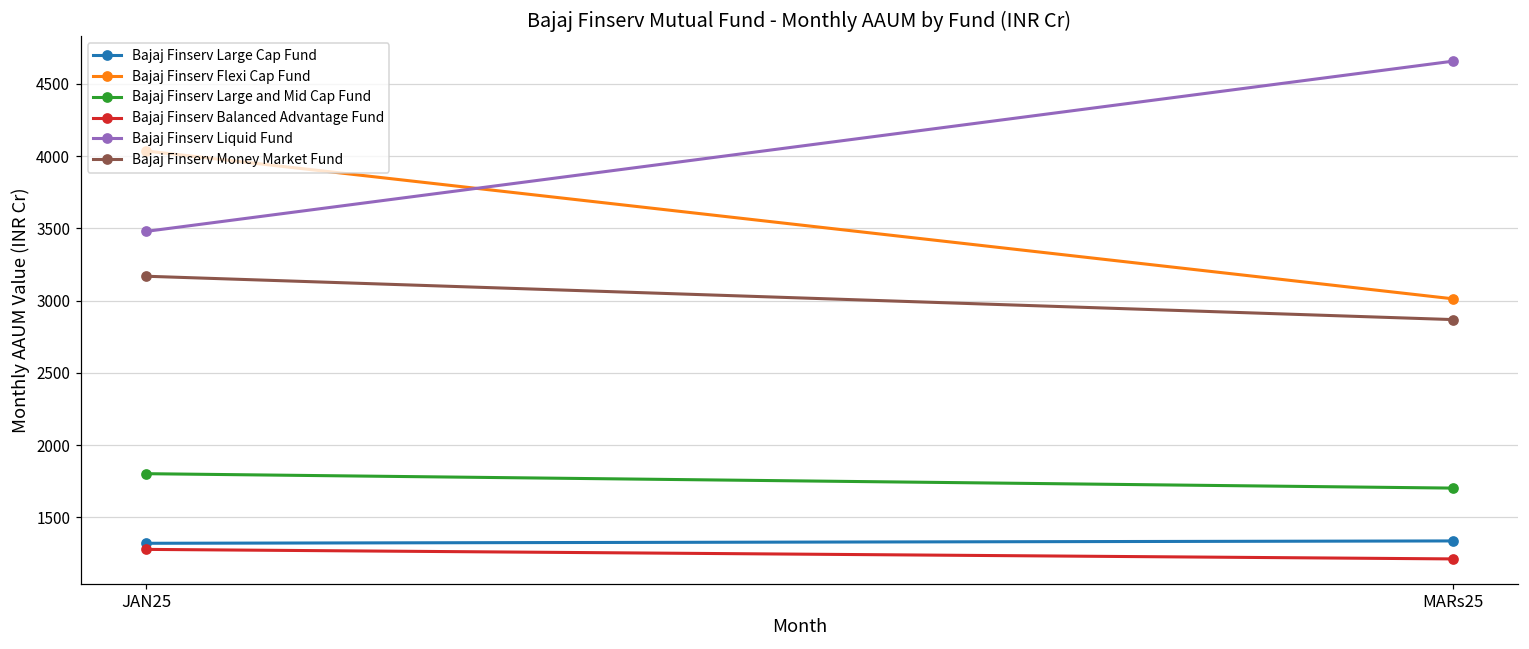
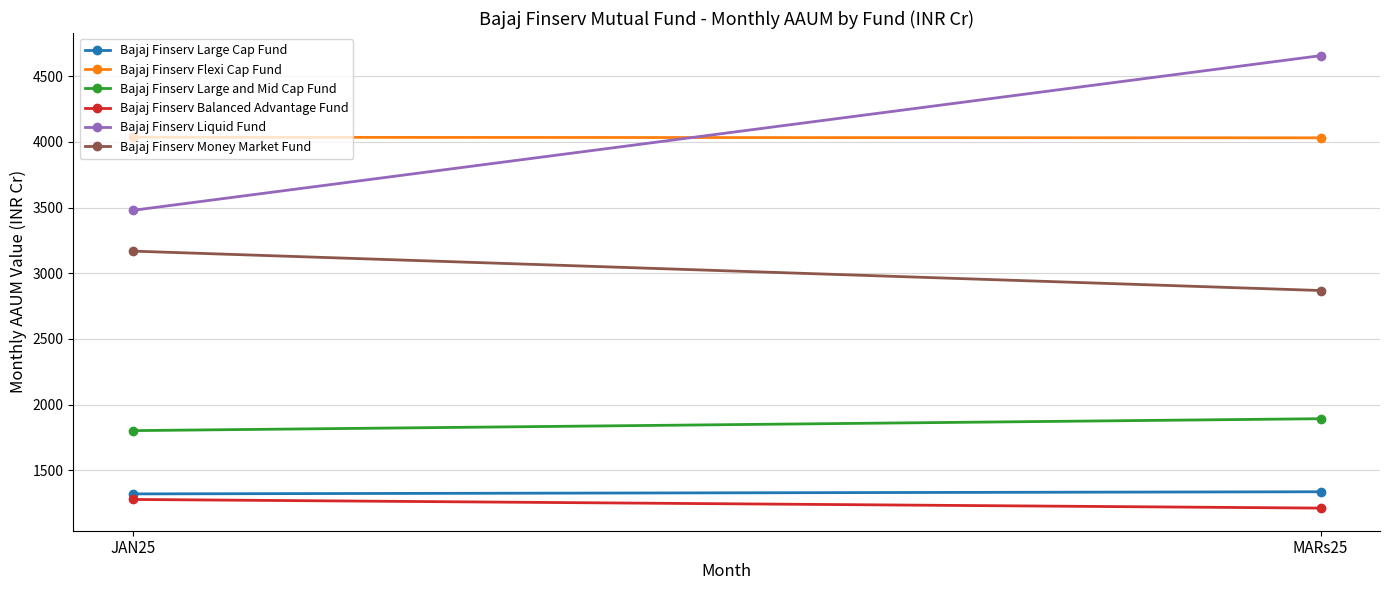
  {
    "Bajaj Finserv Large Cap Fund": {
      "JAN25": 1320,
      "MARs25": 1340
    },
    "Bajaj Finserv Flexi Cap Fund": {
-     "MARs25": 3010
+     "MARs25": 4030
    },
    "Bajaj Finserv Large and Mid Cap Fund": {
      "JAN25": 1800,
-     "MARs25": 1700
+     "MARs25": 1890
    },
    "Bajaj Finserv Balanced Advantage Fund": {
      "JAN25": 1280,
      "MARs25": 1210
    },
    "Bajaj Finserv Liquid Fund": {
      "JAN25": 3480,
      "MARs25": 4660
    },
    "Bajaj Finserv Money Market Fund": {
      "JAN25": 3170,
      "MARs25": 2870
    }
  }
